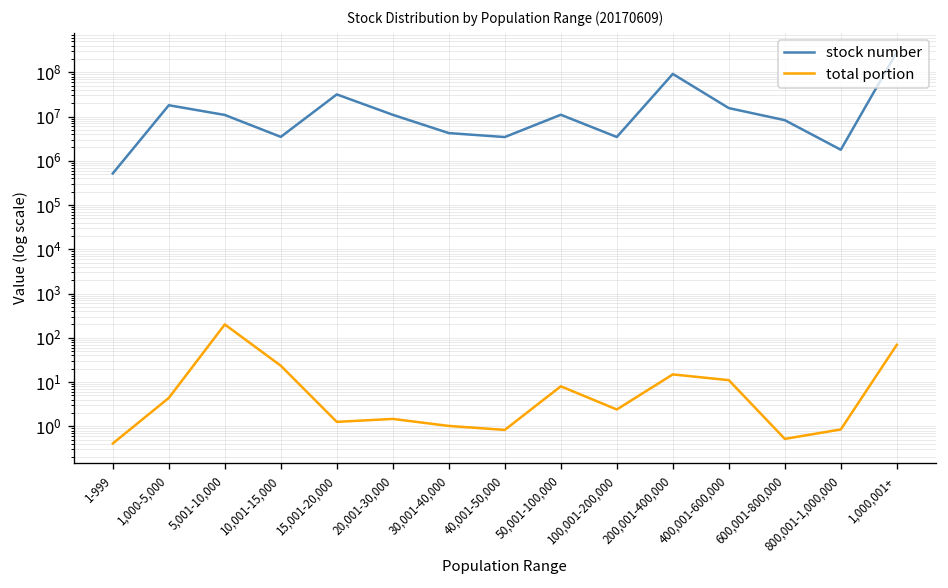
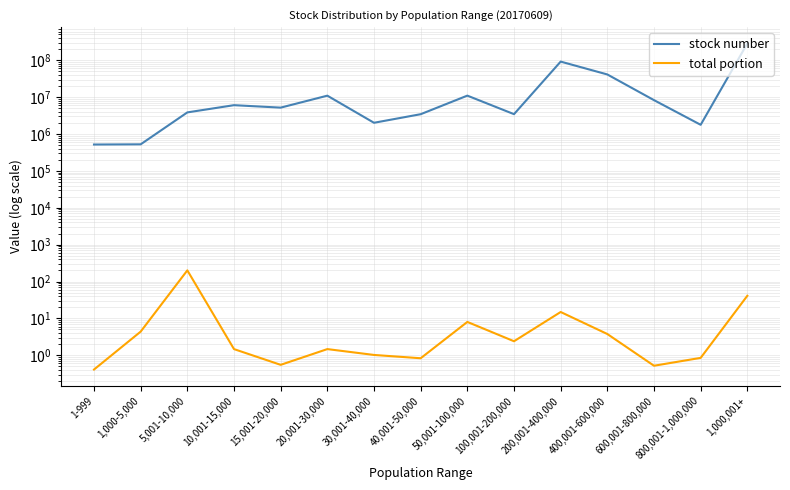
  {
    "stock number": {
      "1-999": 500000,
-     "1,000-5,000": 20000000,
-     "5,001-10,000": 11000000,
-     "10,001-15,000": 3000000,
-     "15,001-20,000": 30000000,
+     "1,000-5,000": 500000,
+     "5,001-10,000": 4000000,
+     "10,001-15,000": 6000000,
+     "15,001-20,000": 5000000,
      "20,001-30,000": 11000000,
-     "30,001-40,000": 4000000,
+     "30,001-40,000": 2000000,
      "40,001-50,000": 3000000,
      "50,001-100,000": 11000000,
      "100,001-200,000": 3000000,
      "200,001-400,000": 90000000,
-     "400,001-600,000": 16000000,
+     "400,001-600,000": 40000000,
      "600,001-800,000": 8000000,
      "800,001-1,000,000": 2000000
    },
    "total portion": {
      "1-999": 0.4,
      "1,000-5,000": 4,
      "5,001-10,000": 200,
-     "10,001-15,000": 20,
-     "15,001-20,000": 1.3,
+     "10,001-15,000": 1.5,
+     "15,001-20,000": 0.6,
      "20,001-30,000": 1.5,
      "30,001-40,000": 1.0,
      "40,001-50,000": 0.8,
      "50,001-100,000": 8,
      "100,001-200,000": 2,
      "200,001-400,000": 15,
-     "400,001-600,000": 11,
+     "400,001-600,000": 4,
      "600,001-800,000": 0.5,
      "800,001-1,000,000": 0.9,
-     "1,000,001+": 70
+     "1,000,001+": 40
    }
  }
